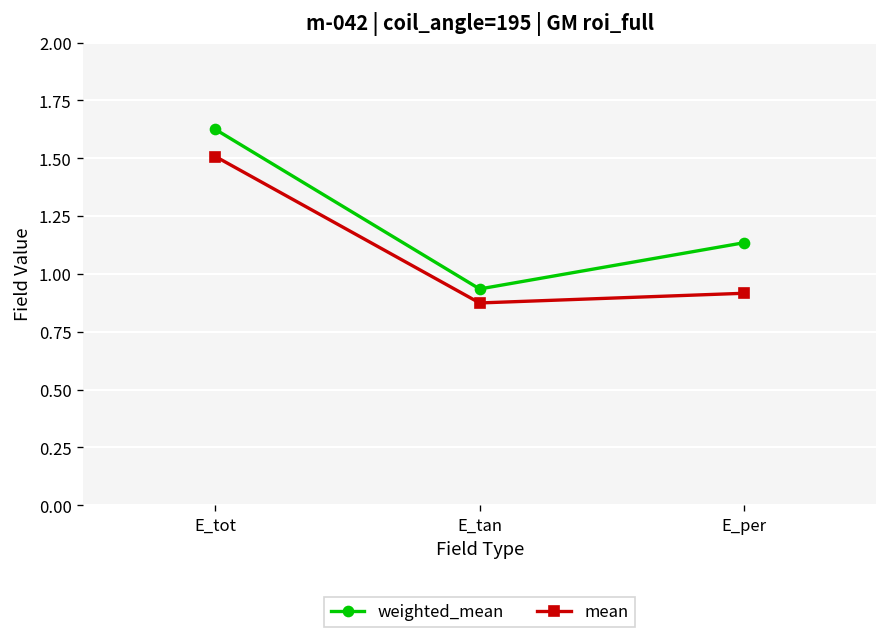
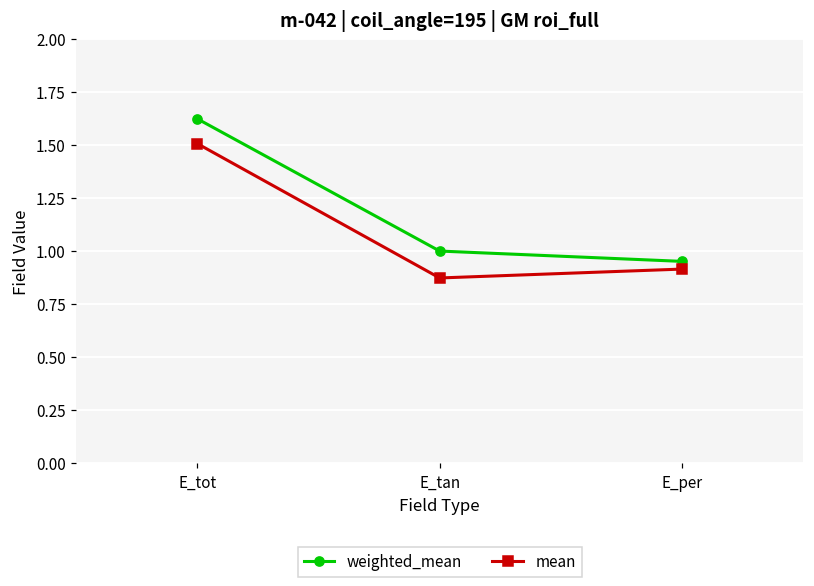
  {
    "weighted_mean": {
      "E_tot": 1.62,
-     "E_tan": 0.93,
-     "E_per": 1.13
+     "E_tan": 1.00,
+     "E_per": 0.95
    },
    "mean": {
      "E_tot": 1.51,
      "E_tan": 0.87,
      "E_per": 0.92
    }
  }
